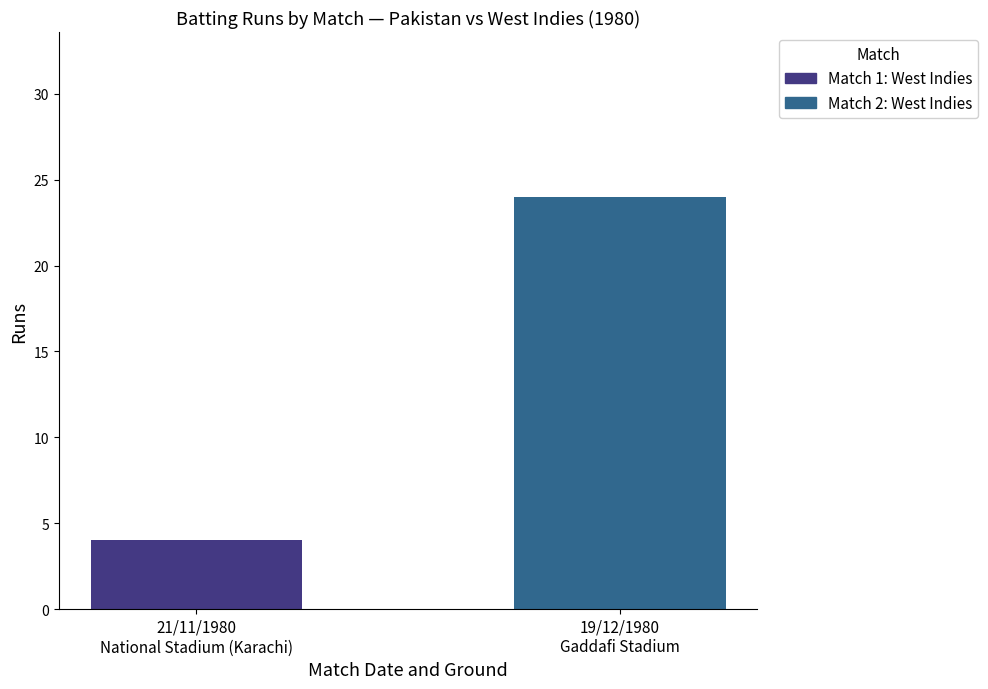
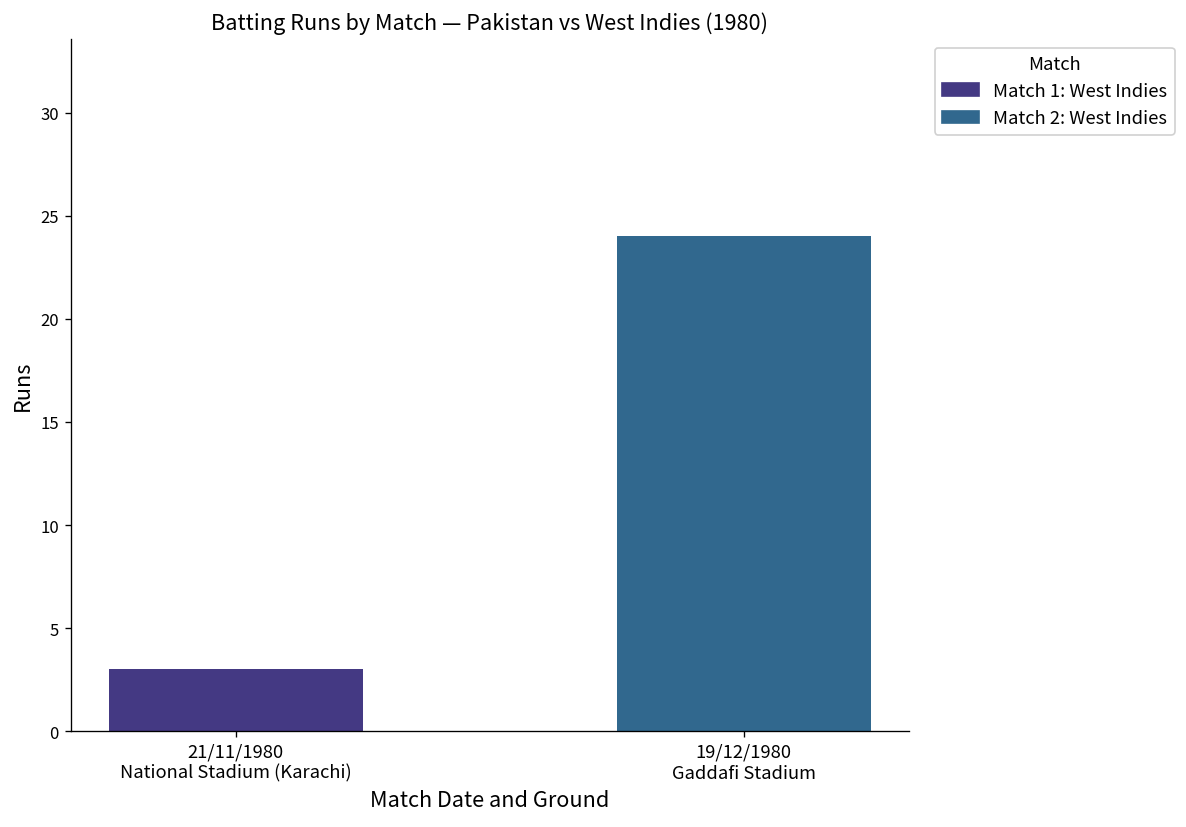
  {
-   "21/11/1980 National Stadium (Karachi)": 4,
+   "21/11/1980 National Stadium (Karachi)": 3,
    "19/12/1980 Gaddafi Stadium": 24
  }
